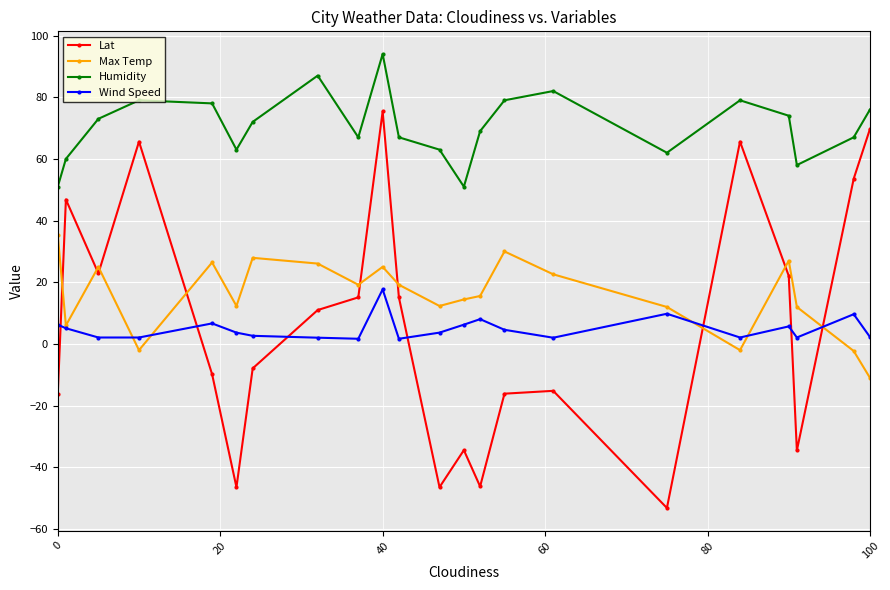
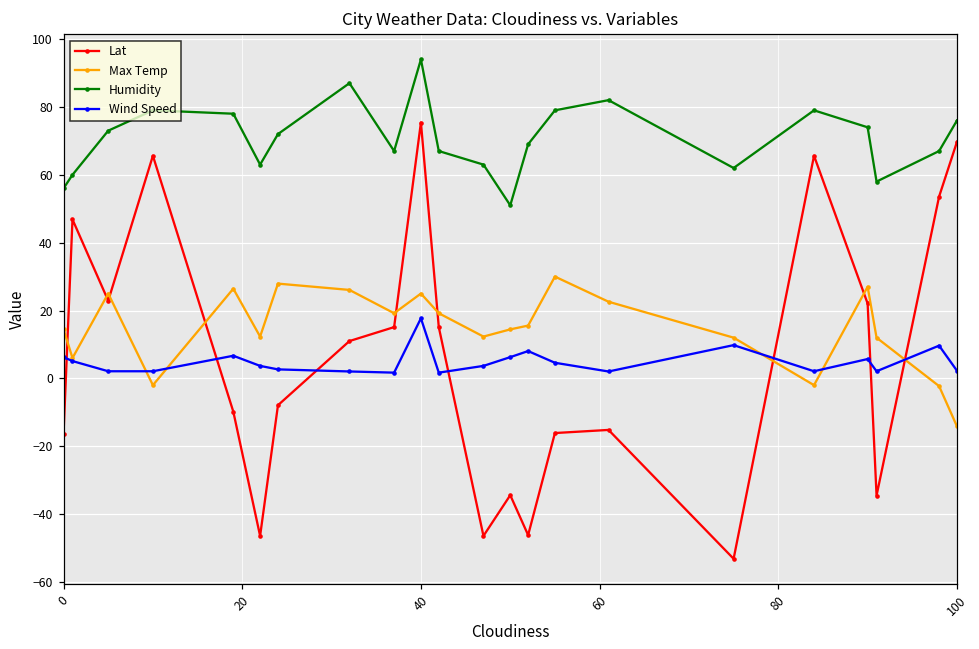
  {
    "Lat": {
      "0": -16,
      "40": 75,
      "100": 70
    },
    "Max Temp": {
-     "0": 35,
+     "0": 14,
      "40": 25,
-     "100": -11
+     "100": -14
    },
    "Humidity": {
-     "0": 51,
+     "0": 56,
      "40": 94,
      "100": 76
    },
    "Wind Speed": {
      "0": 6,
      "40": 18,
      "100": 2
    }
  }
